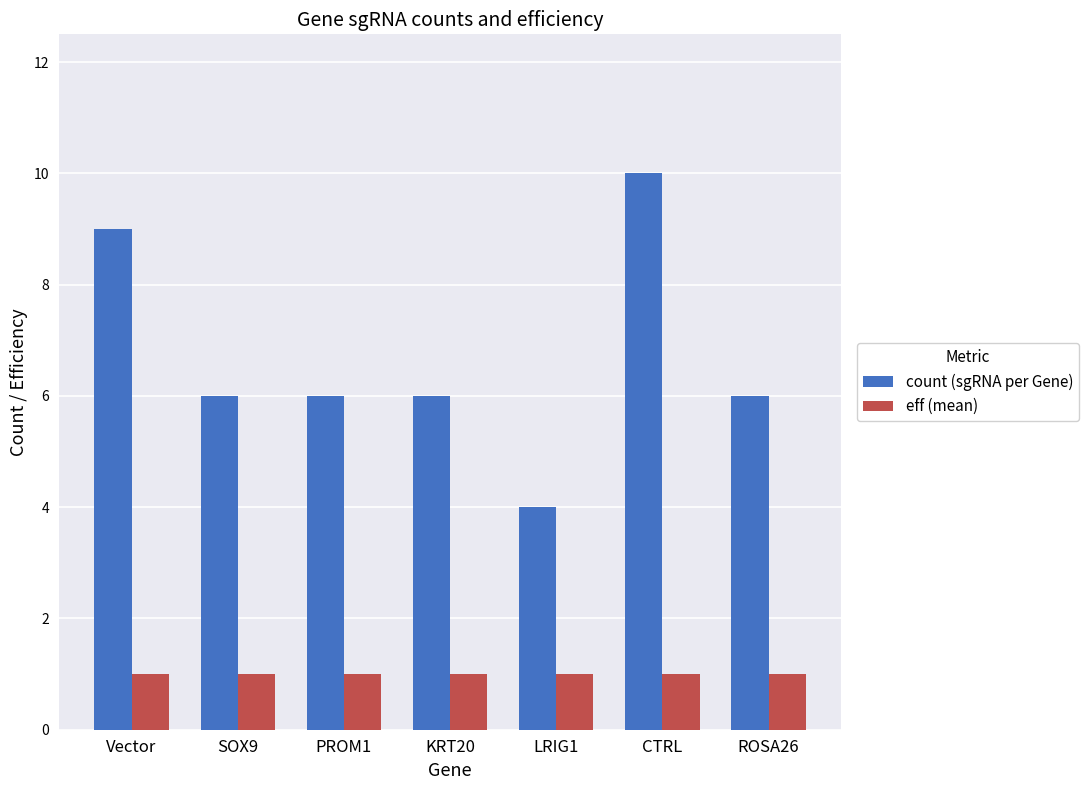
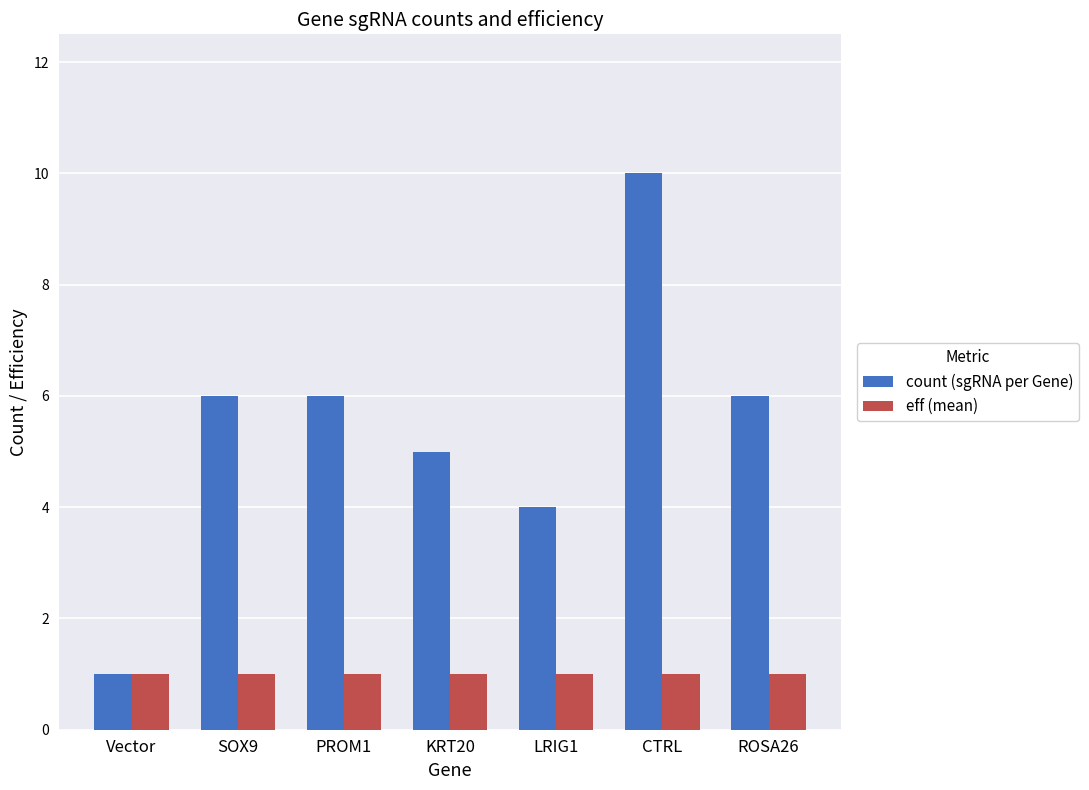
  {
    "count (sgRNA per Gene)": {
-     "Vector": 9,
+     "Vector": 1,
      "SOX9": 6,
      "PROM1": 6,
-     "KRT20": 6,
+     "KRT20": 5,
      "LRIG1": 4,
      "CTRL": 10,
      "ROSA26": 6
    },
    "eff (mean)": {
      "Vector": 1,
      "SOX9": 1,
      "PROM1": 1,
      "KRT20": 1,
      "LRIG1": 1,
      "CTRL": 1,
      "ROSA26": 1
    }
  }
